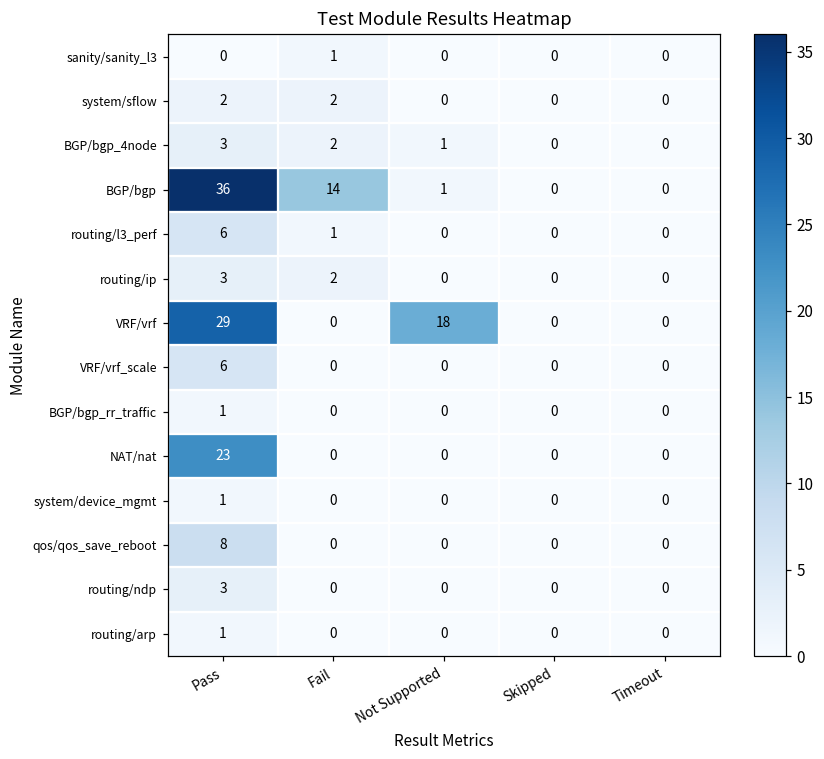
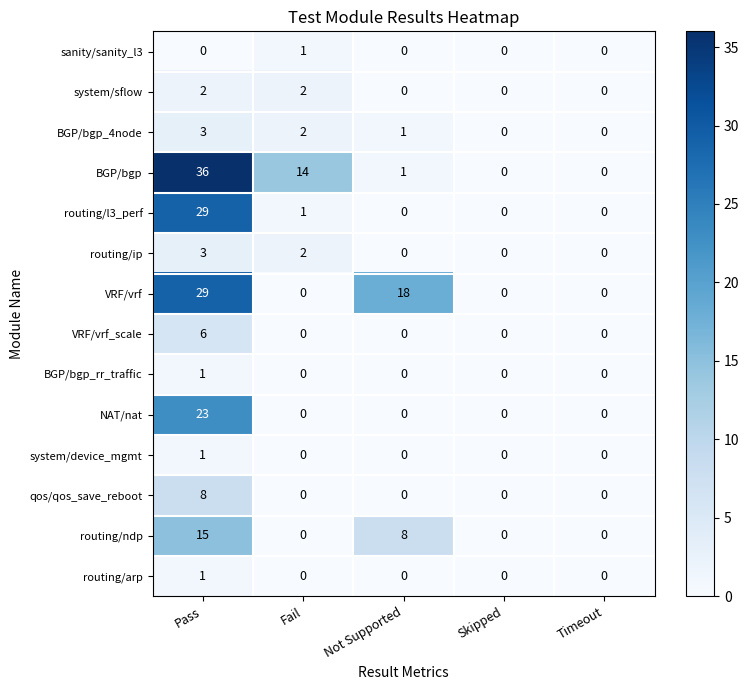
  {
    "sanity/sanity_l3": {
      "Pass": 0,
      "Fail": 1,
      "Not Supported": 0,
      "Skipped": 0,
      "Timeout": 0
    },
    "system/sflow": {
      "Pass": 2,
      "Fail": 2,
      "Not Supported": 0,
      "Skipped": 0,
      "Timeout": 0
    },
    "BGP/bgp_4node": {
      "Pass": 3,
      "Fail": 2,
      "Not Supported": 1,
      "Skipped": 0,
      "Timeout": 0
    },
    "BGP/bgp": {
      "Pass": 36,
      "Fail": 14,
      "Not Supported": 1,
      "Skipped": 0,
      "Timeout": 0
    },
    "routing/l3_perf": {
-     "Pass": 6,
+     "Pass": 29,
      "Fail": 1,
      "Not Supported": 0,
      "Skipped": 0,
      "Timeout": 0
    },
    "routing/ip": {
      "Pass": 3,
      "Fail": 2,
      "Not Supported": 0,
      "Skipped": 0,
      "Timeout": 0
    },
    "VRF/vrf": {
      "Pass": 29,
      "Fail": 0,
      "Not Supported": 18,
      "Skipped": 0,
      "Timeout": 0
    },
    "VRF/vrf_scale": {
      "Pass": 6,
      "Fail": 0,
      "Not Supported": 0,
      "Skipped": 0,
      "Timeout": 0
    },
    "BGP/bgp_rr_traffic": {
      "Pass": 1,
      "Fail": 0,
      "Not Supported": 0,
      "Skipped": 0,
      "Timeout": 0
    },
    "NAT/nat": {
      "Pass": 23,
      "Fail": 0,
      "Not Supported": 0,
      "Skipped": 0,
      "Timeout": 0
    },
    "system/device_mgmt": {
      "Pass": 1,
      "Fail": 0,
      "Not Supported": 0,
      "Skipped": 0,
      "Timeout": 0
    },
    "qos/qos_save_reboot": {
      "Pass": 8,
      "Fail": 0,
      "Not Supported": 0,
      "Skipped": 0,
      "Timeout": 0
    },
    "routing/ndp": {
-     "Pass": 3,
+     "Pass": 15,
      "Fail": 0,
-     "Not Supported": 0,
+     "Not Supported": 8,
      "Skipped": 0,
      "Timeout": 0
    },
    "routing/arp": {
      "Pass": 1,
      "Fail": 0,
      "Not Supported": 0,
      "Skipped": 0,
      "Timeout": 0
    }
  }
